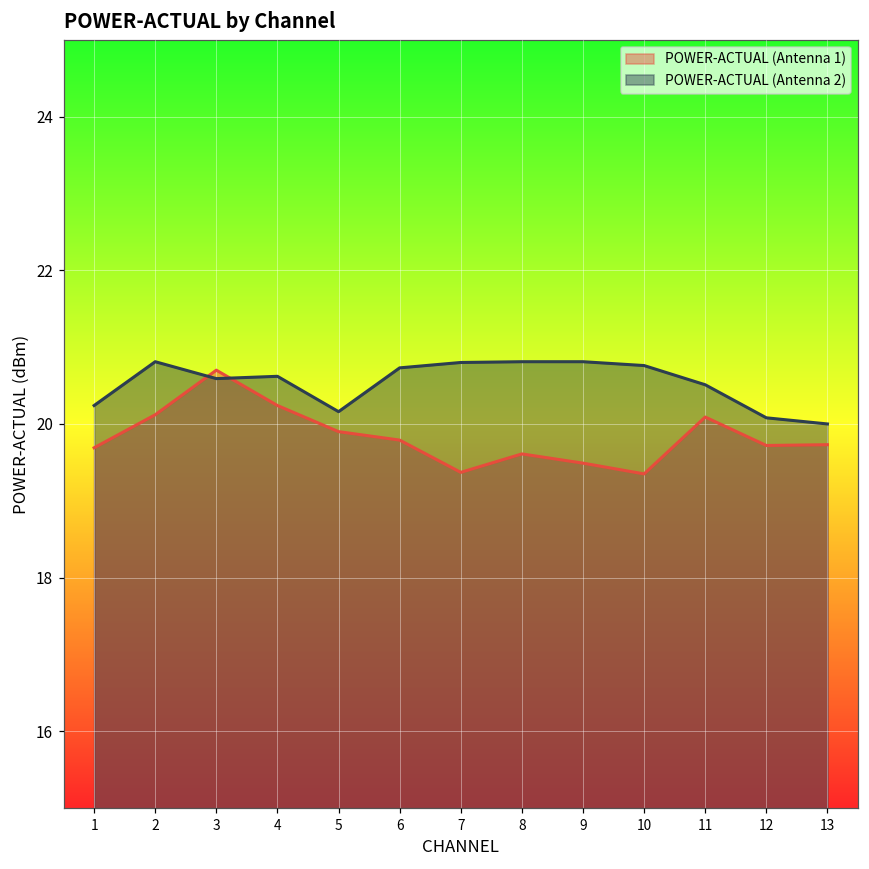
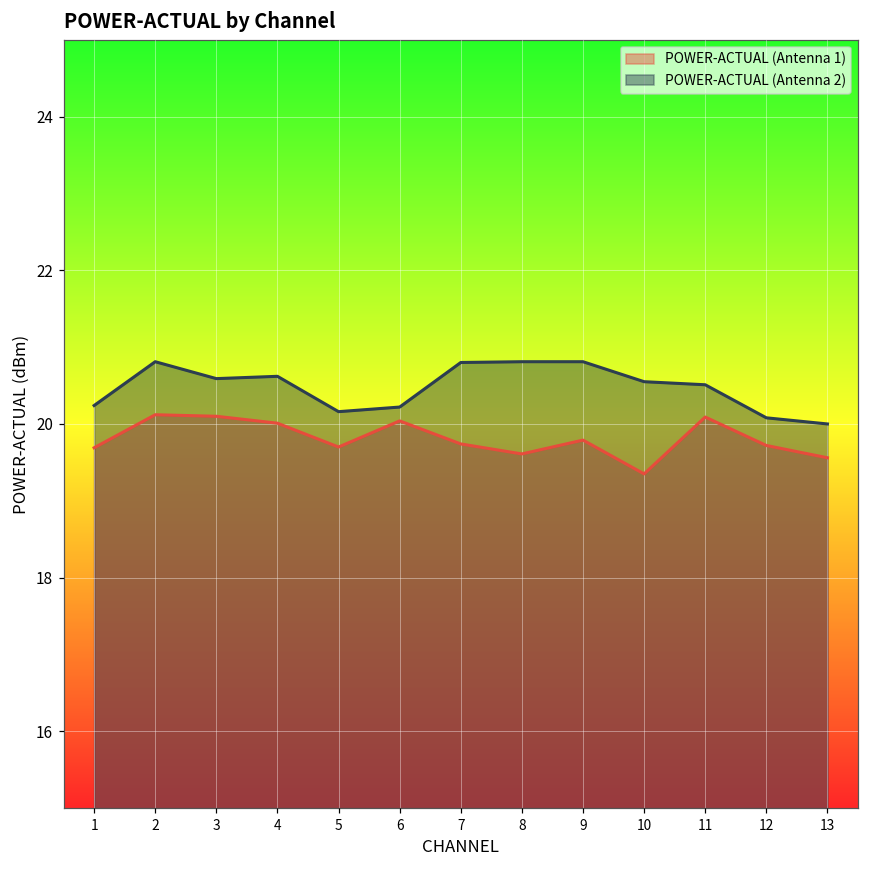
  {
    "POWER-ACTUAL (Antenna 1)": {
      "1": 19.7,
      "2": 20.1,
-     "3": 20.7,
-     "4": 20.2,
-     "5": 19.9,
-     "6": 19.8,
-     "7": 19.4,
+     "3": 20.1,
+     "4": 20.0,
+     "5": 19.7,
+     "6": 20.0,
+     "7": 19.7,
      "8": 19.6,
-     "9": 19.5,
+     "9": 19.8,
      "10": 19.4,
      "11": 20.1,
      "12": 19.7,
-     "13": 19.7
+     "13": 19.6
    },
    "POWER-ACTUAL (Antenna 2)": {
      "1": 20.2,
      "2": 20.8,
      "3": 20.6,
      "4": 20.6,
      "5": 20.2,
-     "6": 20.7,
+     "6": 20.2,
      "7": 20.8,
      "8": 20.8,
      "9": 20.8,
-     "10": 20.8,
+     "10": 20.6,
      "11": 20.5,
      "12": 20.1,
      "13": 20.0
    }
  }
